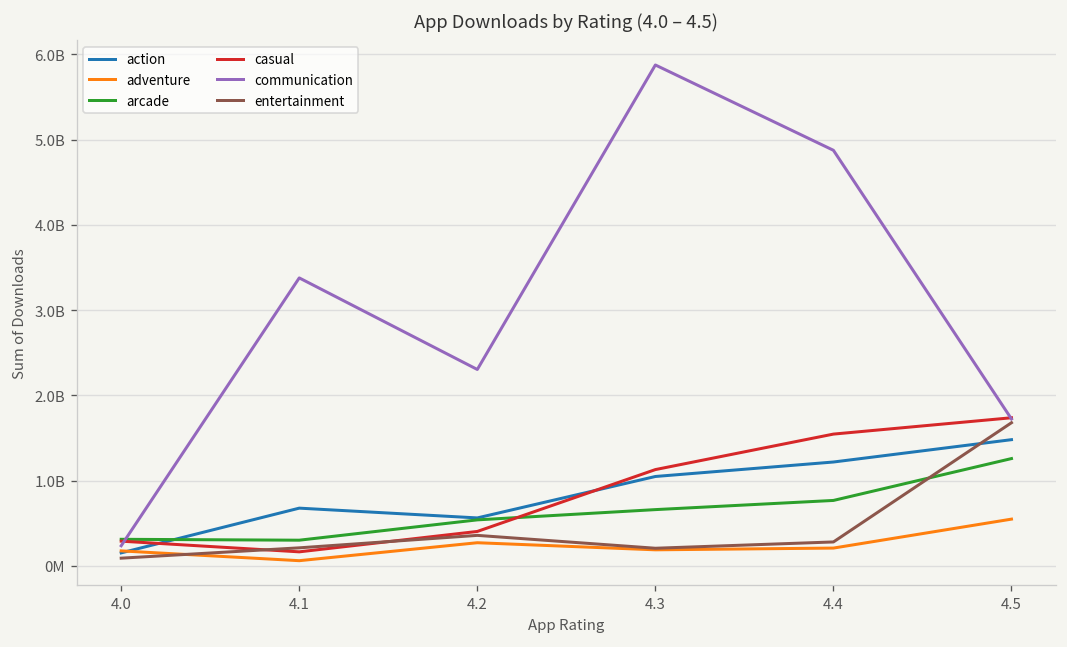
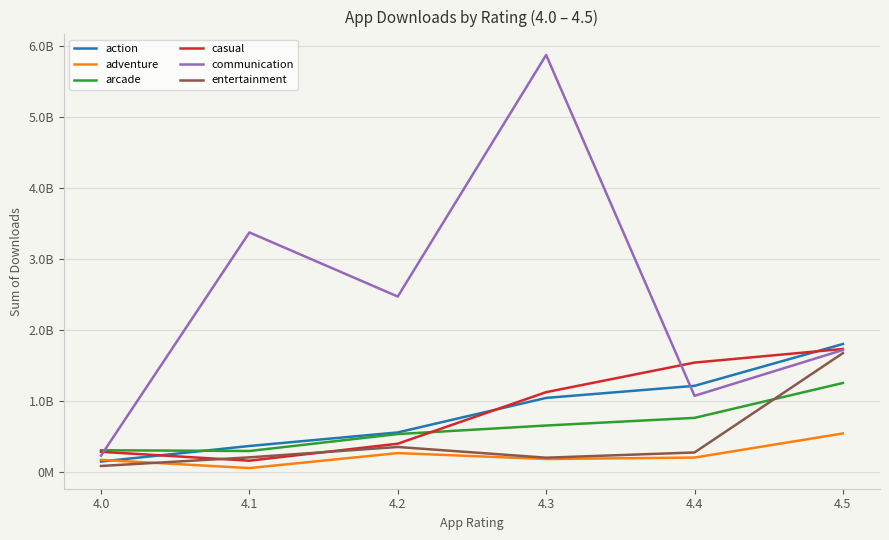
  {
    "action": {
-     "4.1": 700000000,
+     "4.1": 400000000,
      "4.3": 1000000000,
      "4.4": 1200000000,
-     "4.5": 1500000000
+     "4.5": 1800000000
    },
    "adventure": {
      "4.1": 100000000,
      "4.2": 300000000,
      "4.4": 200000000,
      "4.5": 500000000
    },
    "arcade": {
      "4.1": 300000000,
      "4.3": 700000000,
      "4.4": 800000000,
      "4.5": 1300000000
    },
    "casual": {
      "4.1": 200000000,
      "4.2": 400000000,
      "4.3": 1100000000,
      "4.4": 1500000000
    },
    "communication": {
      "4.0": 200000000,
      "4.1": 3400000000,
-     "4.2": 2300000000,
+     "4.2": 2500000000,
      "4.3": 5900000000,
-     "4.4": 4900000000
+     "4.4": 1100000000
    },
    "entertainment": {
      "4.0": 100000000,
      "4.1": 200000000,
      "4.2": 400000000,
      "4.4": 300000000,
      "4.5": 1700000000
    }
  }
